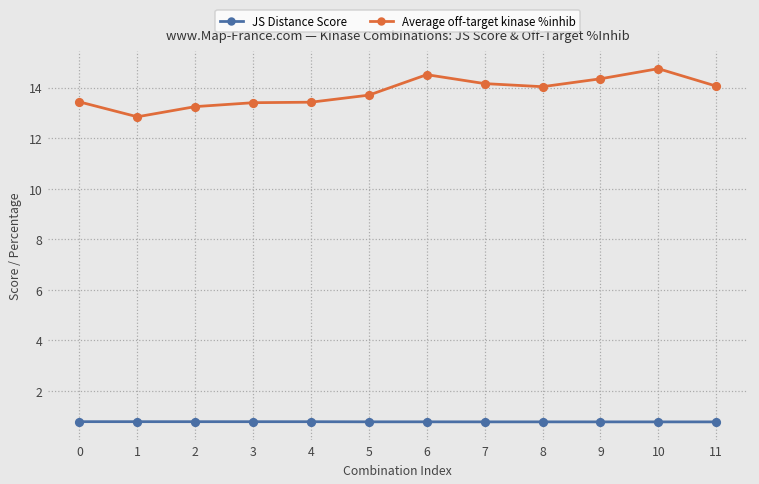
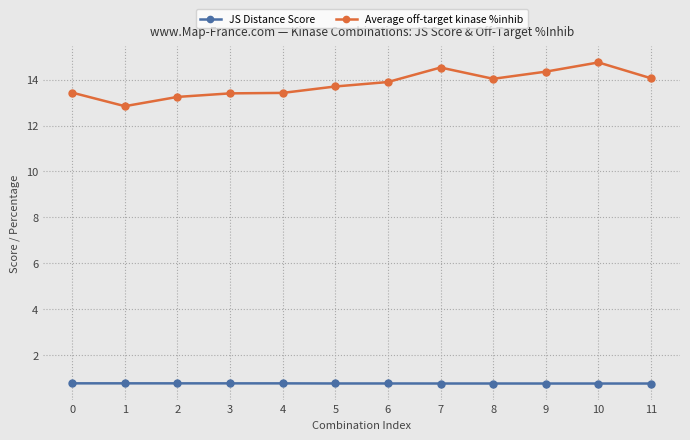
  {
    "JS Distance Score": {
      "0": 0.8,
      "1": 0.8,
      "2": 0.8,
      "3": 0.8,
      "4": 0.8,
      "5": 0.8,
      "6": 0.8,
      "7": 0.8,
      "8": 0.8,
      "9": 0.8,
      "10": 0.8,
      "11": 0.8
    },
    "Average off-target kinase %inhib": {
      "0": 13.4,
      "1": 12.8,
      "2": 13.2,
      "3": 13.4,
      "4": 13.4,
      "5": 13.7,
-     "6": 14.5,
-     "7": 14.2,
+     "6": 13.9,
+     "7": 14.5,
      "8": 14.0,
      "9": 14.3,
      "10": 14.7,
      "11": 14.1
    }
  }
